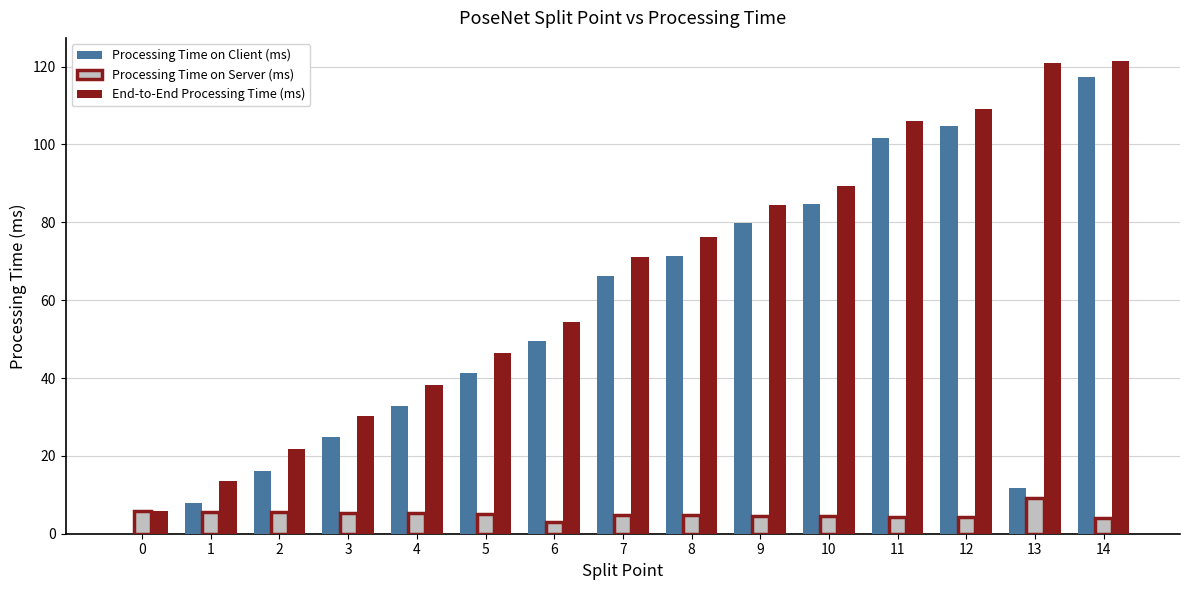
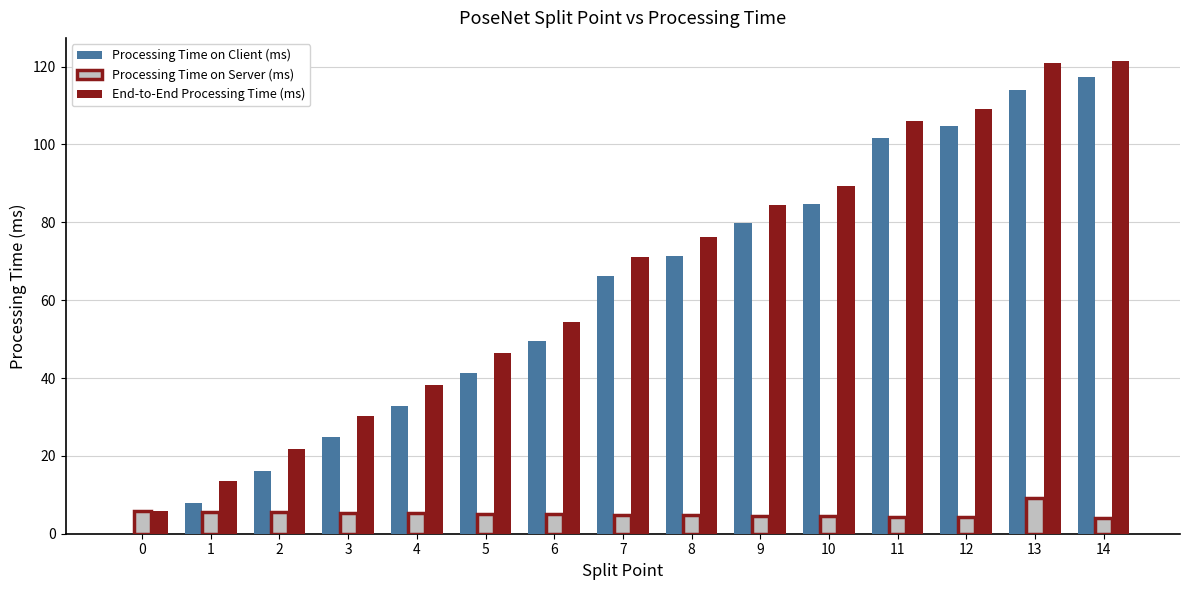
  {
    "Processing Time on Client (ms)": {
      "0": 0,
      "1": 8,
      "2": 16,
      "3": 25,
      "4": 33,
      "5": 41,
      "6": 49,
      "7": 66,
      "8": 71,
      "9": 80,
      "10": 85,
      "11": 102,
      "12": 105,
-     "13": 12,
+     "13": 114,
      "14": 117
    },
    "Processing Time on Server (ms)": {
      "0": 6,
      "1": 6,
      "2": 6,
      "3": 5,
      "4": 5,
      "5": 5,
-     "6": 3,
+     "6": 5,
      "7": 5,
      "8": 5,
      "9": 5,
      "10": 5,
      "11": 4,
      "12": 4,
      "13": 9,
      "14": 4
    },
    "End-to-End Processing Time (ms)": {
      "0": 6,
      "1": 14,
      "2": 22,
      "3": 30,
      "4": 38,
      "5": 46,
      "6": 54,
      "7": 71,
      "8": 76,
      "9": 85,
      "10": 89,
      "11": 106,
      "12": 109,
      "13": 121,
      "14": 121
    }
  }
